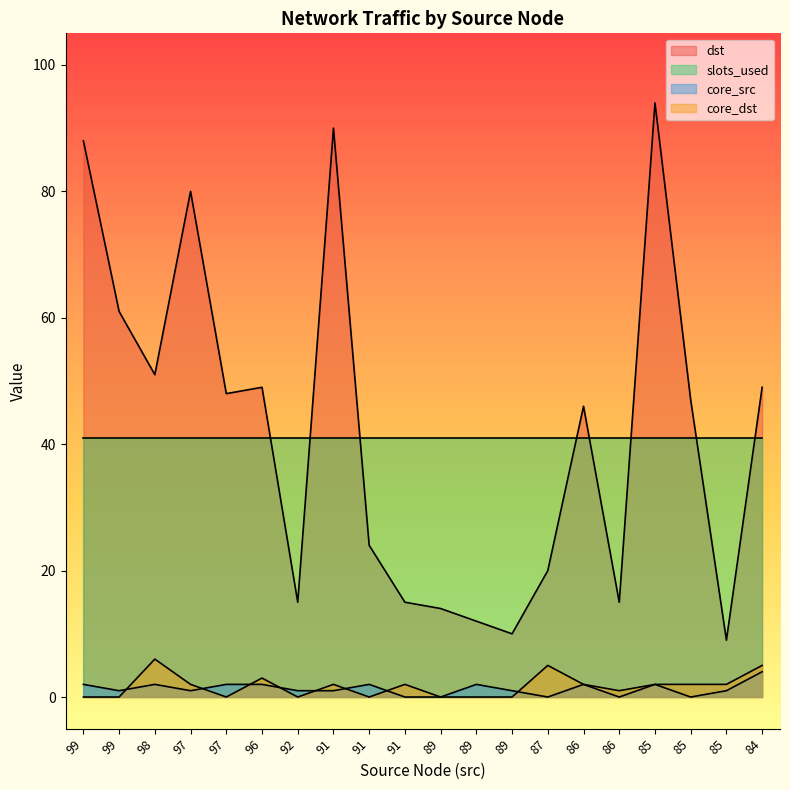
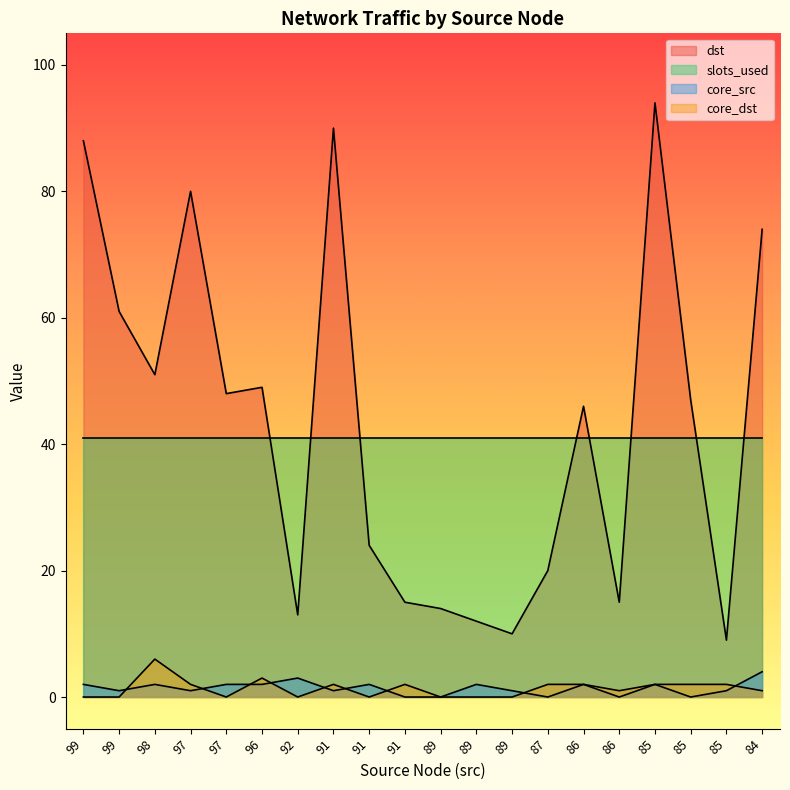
  {
    "dst": {
      "98": 51,
      "96": 49,
-     "92": 15,
+     "92": 13,
      "87": 20,
-     "84": 49
+     "84": 74
    },
    "slots_used": {
      "98": 41,
      "96": 41,
      "92": 41,
      "87": 41,
      "84": 41
    },
    "core_src": {
      "98": 2,
      "96": 2,
-     "92": 1,
+     "92": 3,
      "87": 0,
      "84": 4
    },
    "core_dst": {
      "98": 6,
      "96": 3,
      "92": 0,
-     "87": 5,
-     "84": 5
+     "87": 2,
+     "84": 1
    }
  }
